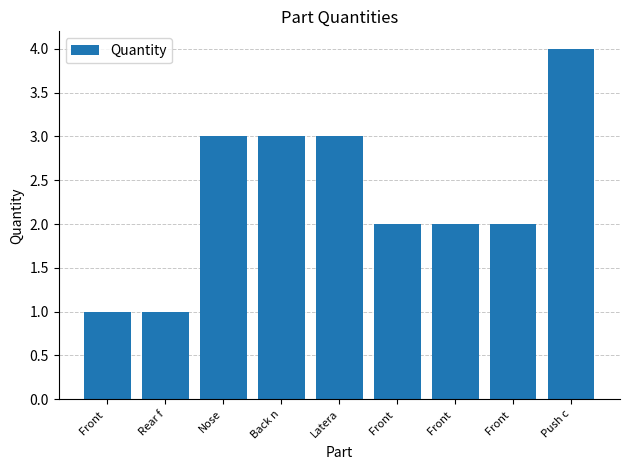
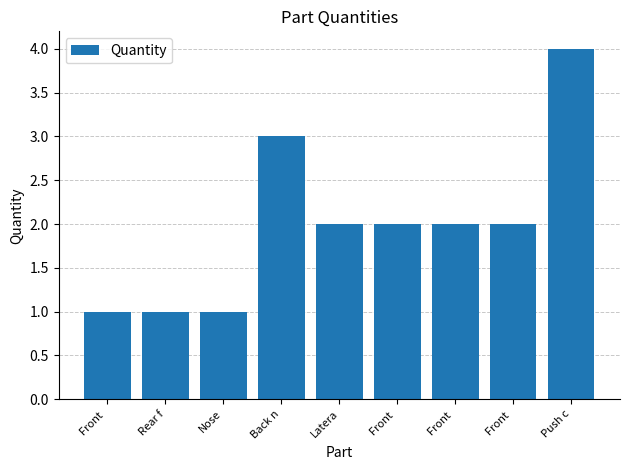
  {
    "Rear f": 1,
-   "Nose": 3,
+   "Nose": 1,
    "Back n": 3,
-   "Latera": 3,
+   "Latera": 2,
    "Push c": 4
  }
